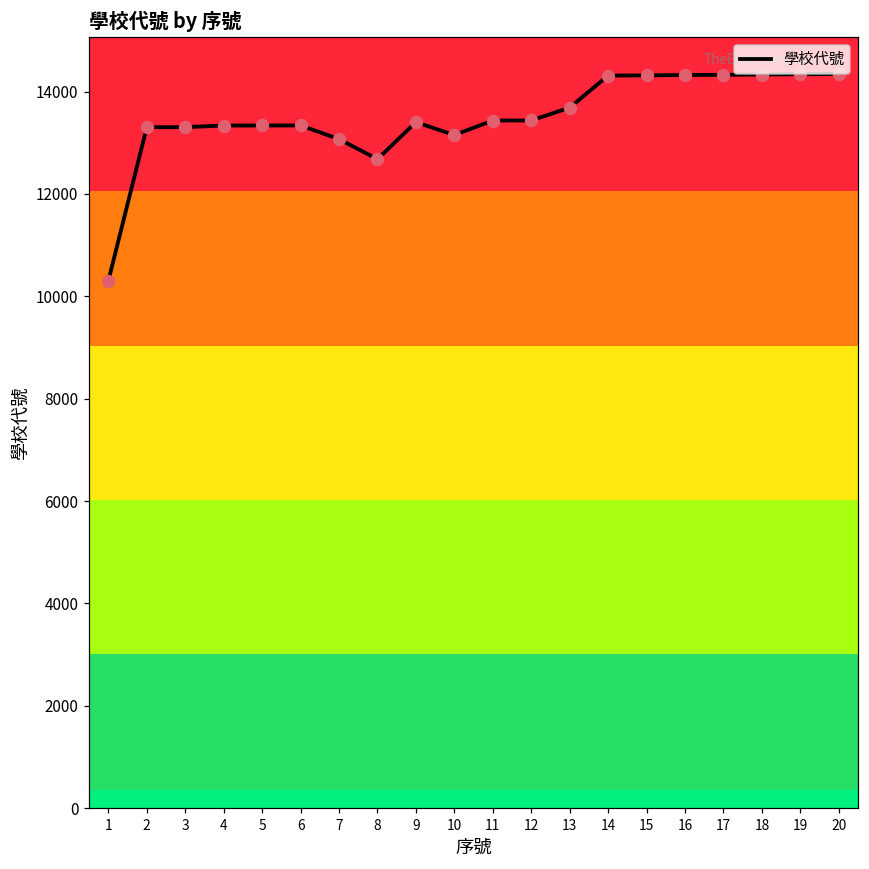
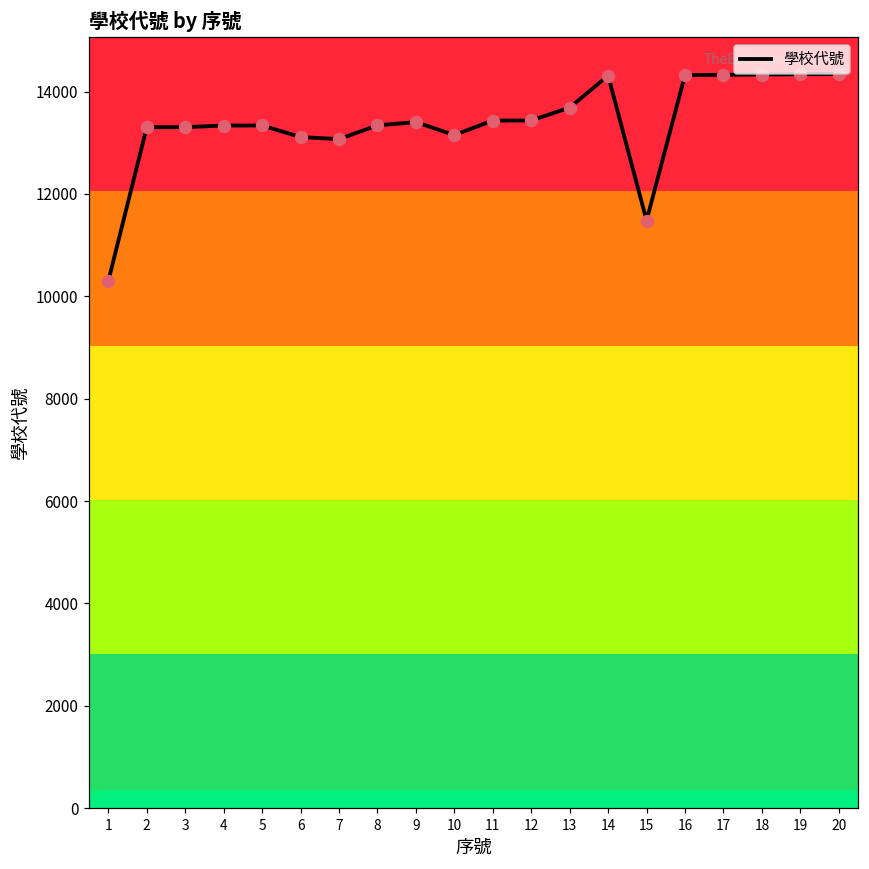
  {
    "1": 10300,
    "2": 13300,
    "3": 13300,
    "4": 13300,
    "5": 13300,
-   "6": 13300,
+   "6": 13100,
    "7": 13100,
-   "8": 12700,
+   "8": 13300,
    "9": 13400,
    "10": 13200,
    "11": 13400,
    "12": 13400,
    "13": 13700,
    "14": 14300,
-   "15": 14300,
+   "15": 11500,
    "16": 14300,
    "17": 14300,
    "18": 14300,
    "19": 14300,
    "20": 14300
  }
